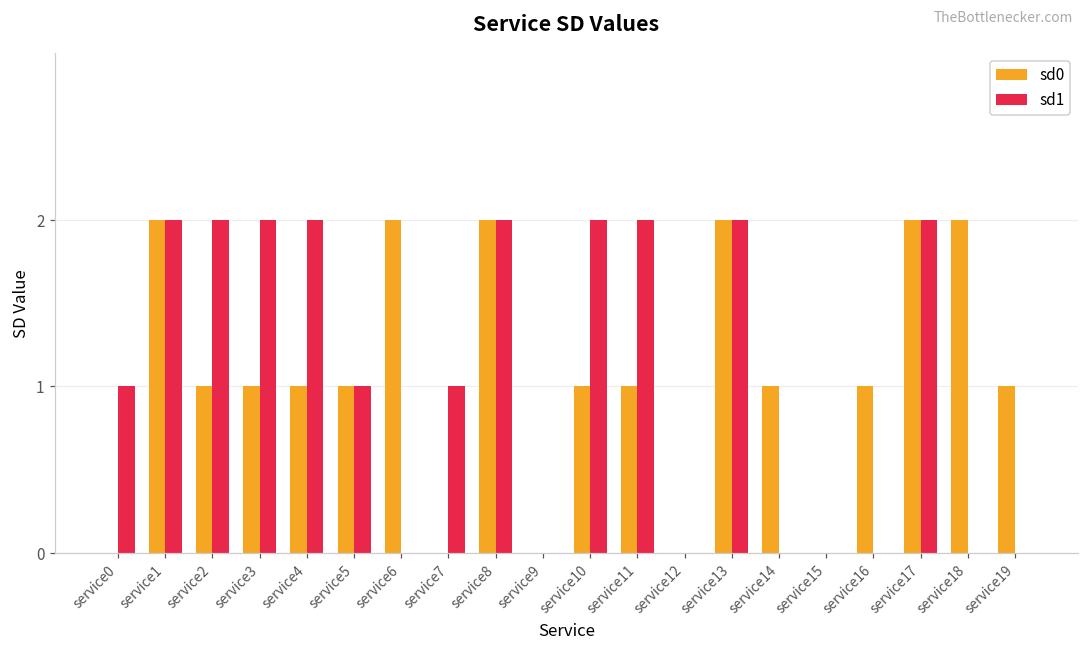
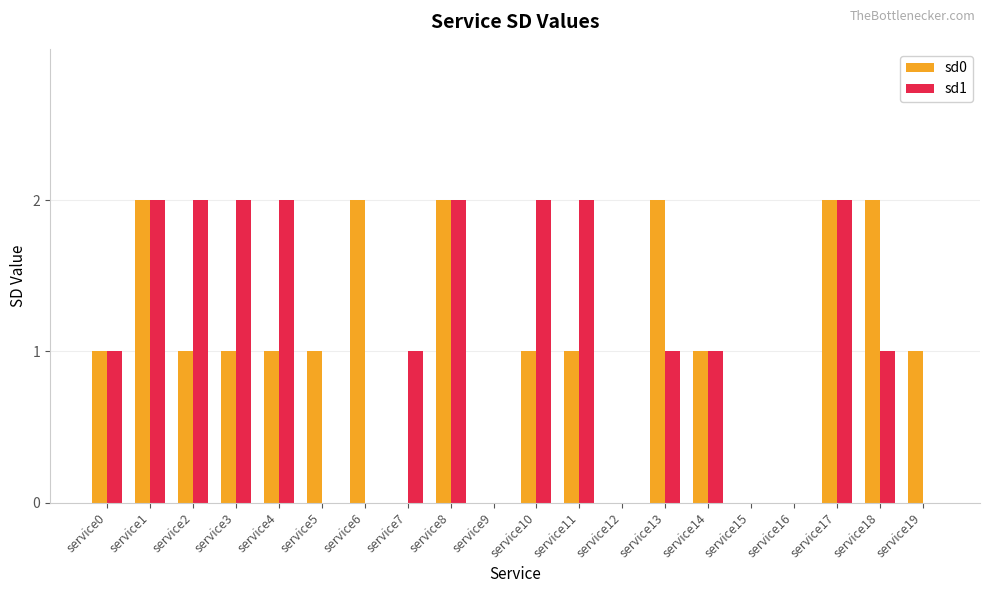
  {
    "sd0": {
-     "service0": 0,
+     "service0": 1,
      "service1": 2,
      "service2": 1,
      "service3": 1,
      "service4": 1,
      "service5": 1,
      "service6": 2,
      "service7": 0,
      "service8": 2,
      "service9": 0,
      "service10": 1,
      "service11": 1,
      "service12": 0,
      "service13": 2,
      "service14": 1,
      "service15": 0,
-     "service16": 1,
+     "service16": 0,
      "service17": 2,
      "service18": 2,
      "service19": 1
    },
    "sd1": {
      "service0": 1,
      "service1": 2,
      "service2": 2,
      "service3": 2,
      "service4": 2,
-     "service5": 1,
+     "service5": 0,
      "service6": 0,
      "service7": 1,
      "service8": 2,
      "service9": 0,
      "service10": 2,
      "service11": 2,
      "service12": 0,
-     "service13": 2,
-     "service14": 0,
+     "service13": 1,
+     "service14": 1,
      "service15": 0,
      "service16": 0,
      "service17": 2,
-     "service18": 0,
+     "service18": 1,
      "service19": 0
    }
  }
